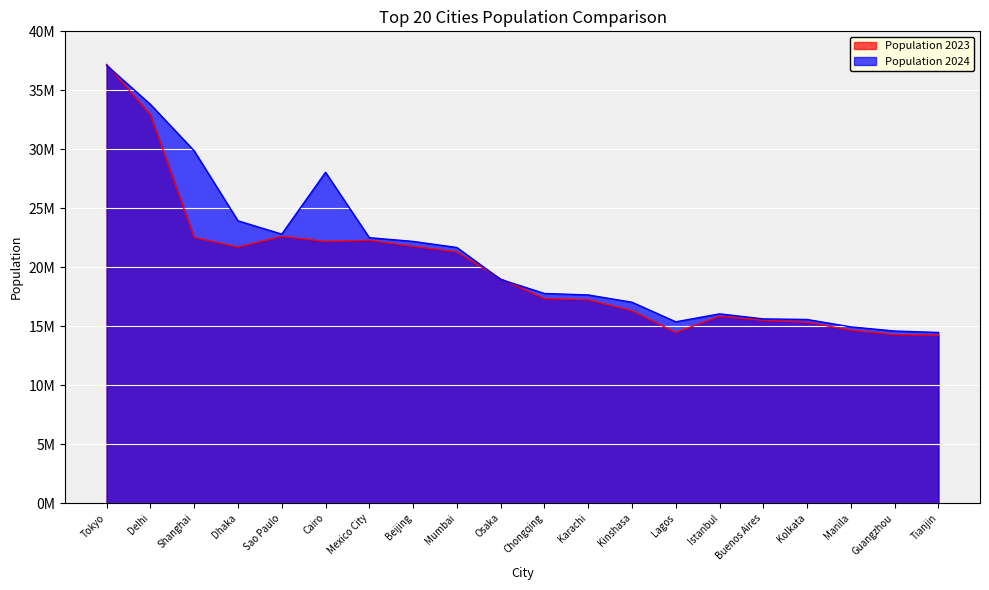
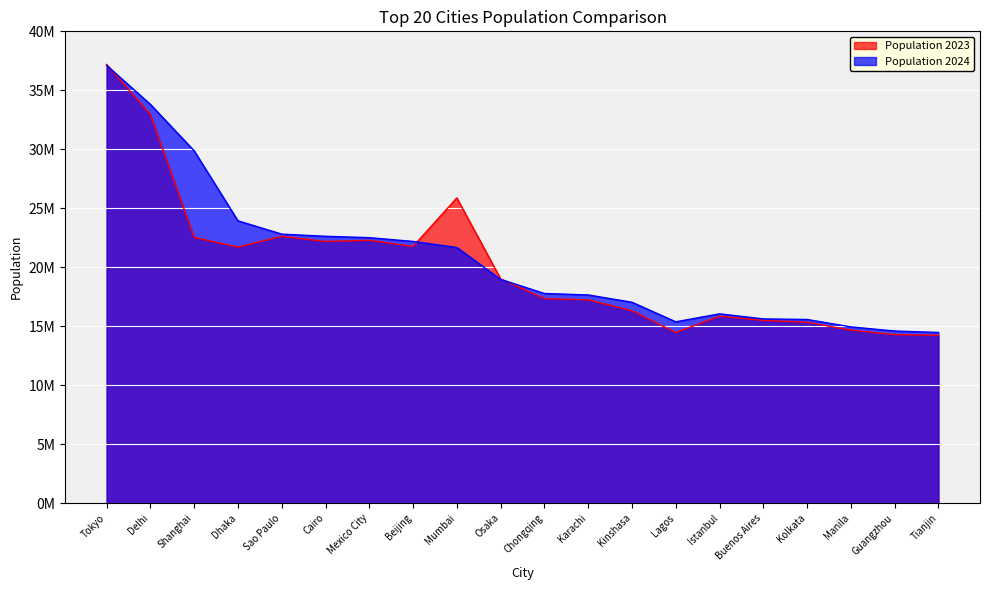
  {
    "Population 2023": {
      "Delhi": 32900000,
      "Shanghai": 22500000,
      "Dhaka": 21700000,
      "Cairo": 22200000,
      "Mexico City": 22300000,
      "Beijing": 21800000,
-     "Mumbai": 21300000,
+     "Mumbai": 25900000,
      "Chongqing": 17300000,
      "Karachi": 17200000,
      "Kinshasa": 16300000,
      "Lagos": 14500000,
      "Kolkata": 15300000,
      "Manila": 14700000,
      "Guangzhou": 14300000,
      "Tianjin": 14200000
    },
    "Population 2024": {
      "Delhi": 33800000,
      "Shanghai": 29900000,
      "Dhaka": 23900000,
-     "Cairo": 28000000,
+     "Cairo": 22600000,
      "Mexico City": 22500000,
      "Beijing": 22200000,
      "Mumbai": 21700000,
      "Chongqing": 17800000,
      "Karachi": 17600000,
      "Kinshasa": 17000000,
      "Lagos": 15400000,
      "Kolkata": 15600000,
      "Manila": 14900000,
      "Guangzhou": 14600000,
      "Tianjin": 14500000
    }
  }
